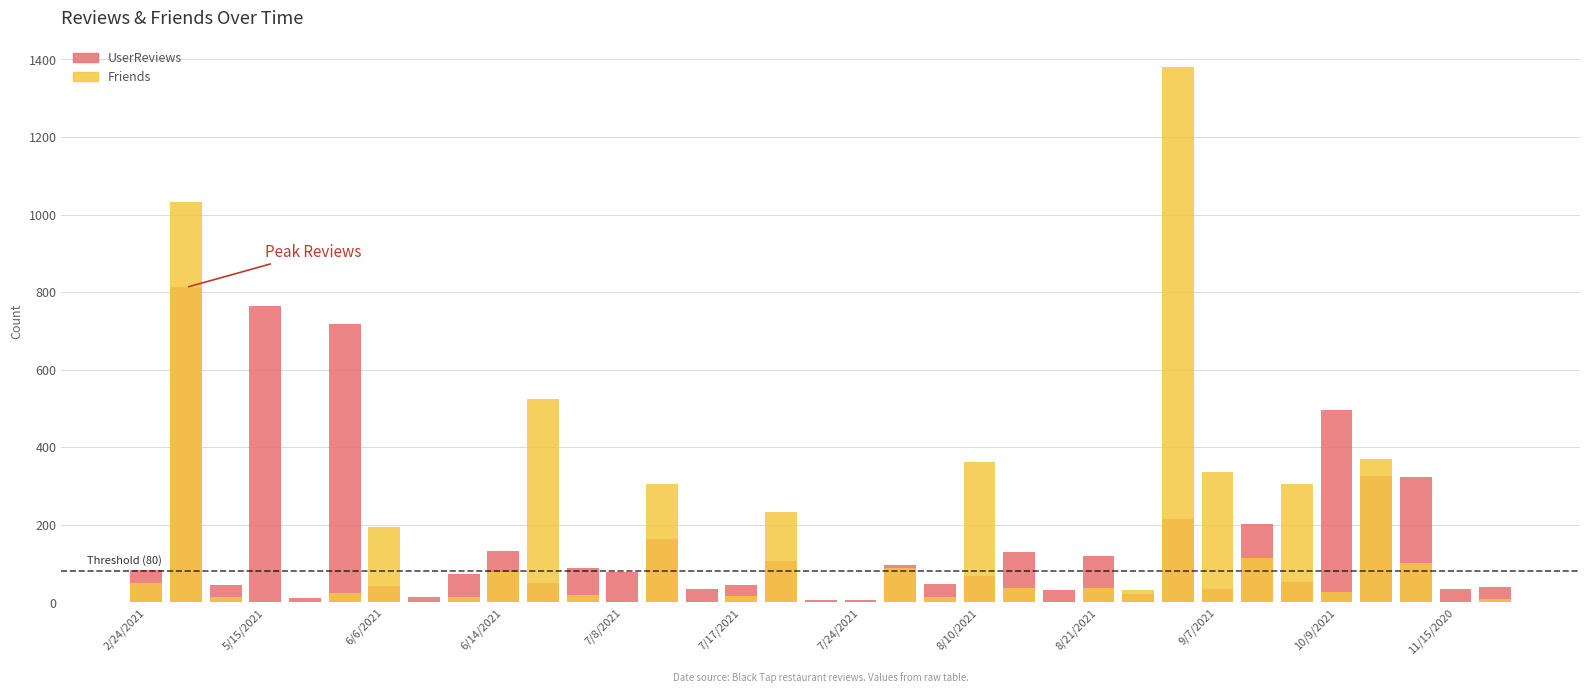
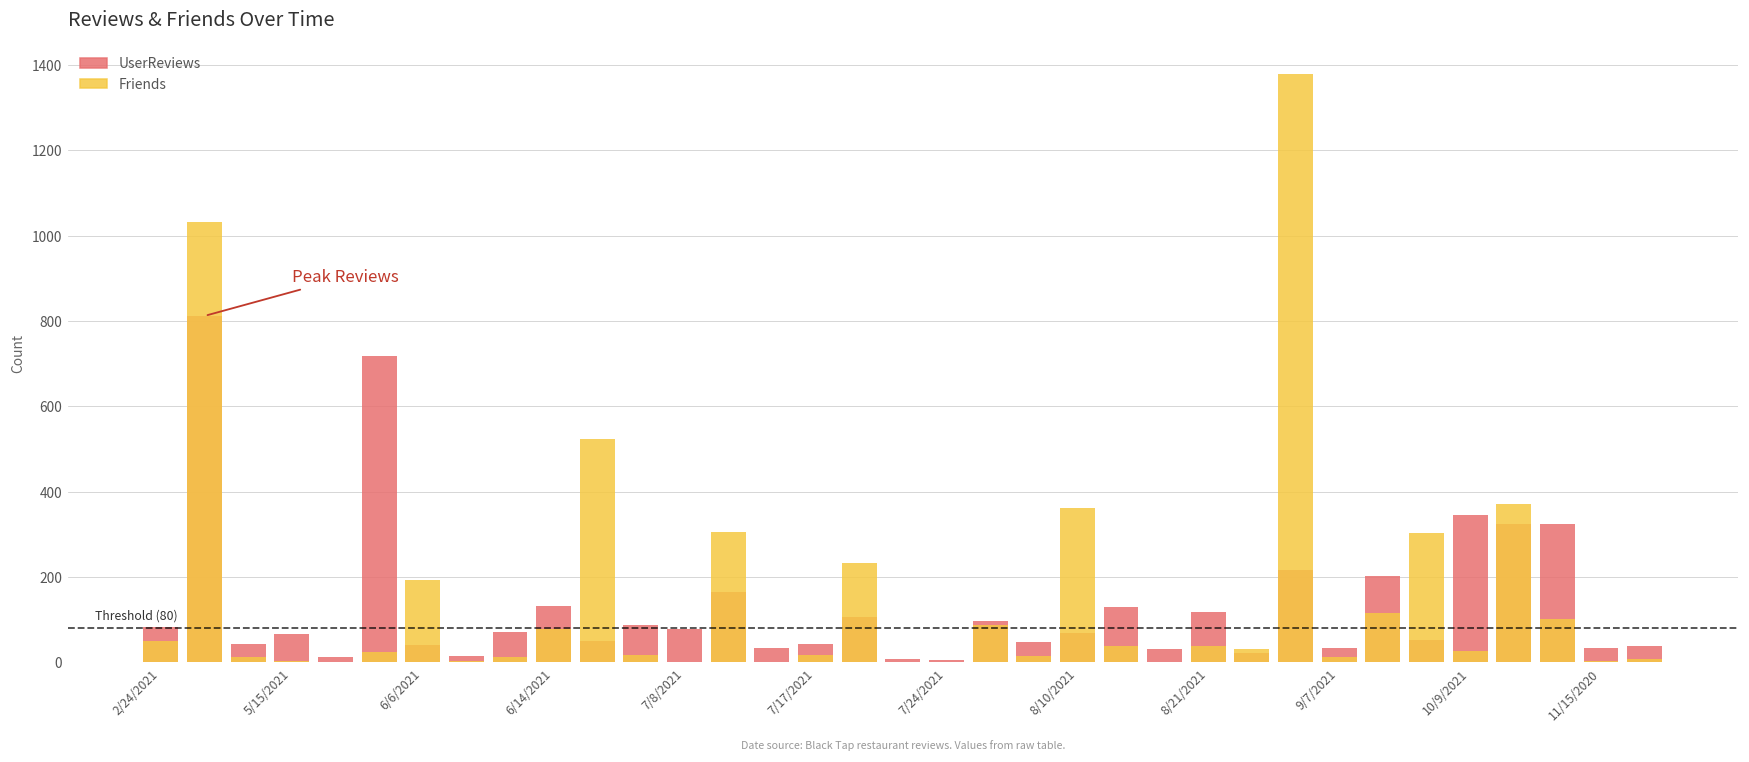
  {
    "UserReviews": {
-     "5/15/2021": 760,
+     "5/15/2021": 70,
      "6/14/2021": 130,
      "7/8/2021": 80,
      "7/17/2021": 40,
      "8/21/2021": 120,
-     "10/9/2021": 500,
+     "10/9/2021": 350,
      "11/15/2020": 30
    },
    "Friends": {
      "6/6/2021": 190,
      "7/24/2021": 0,
      "8/10/2021": 360,
-     "9/7/2021": 340
+     "9/7/2021": 10
    }
  }
